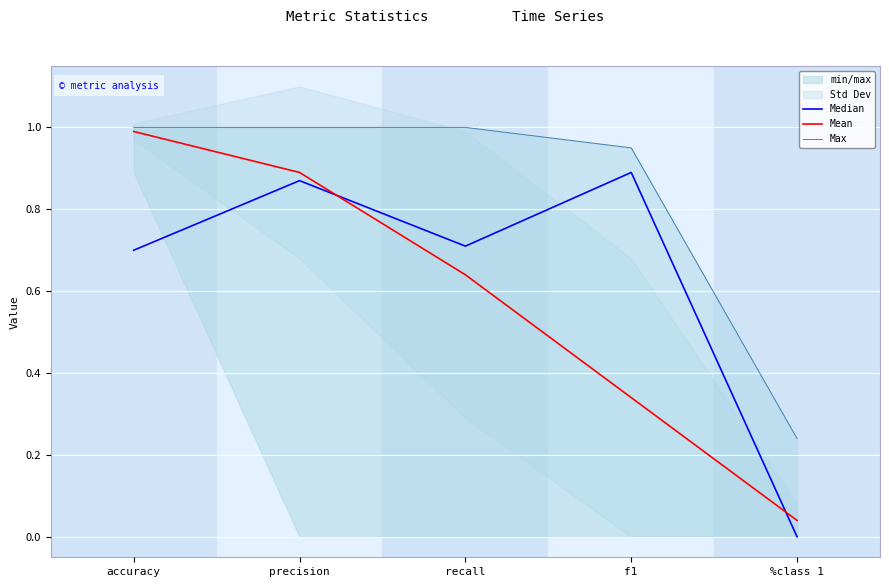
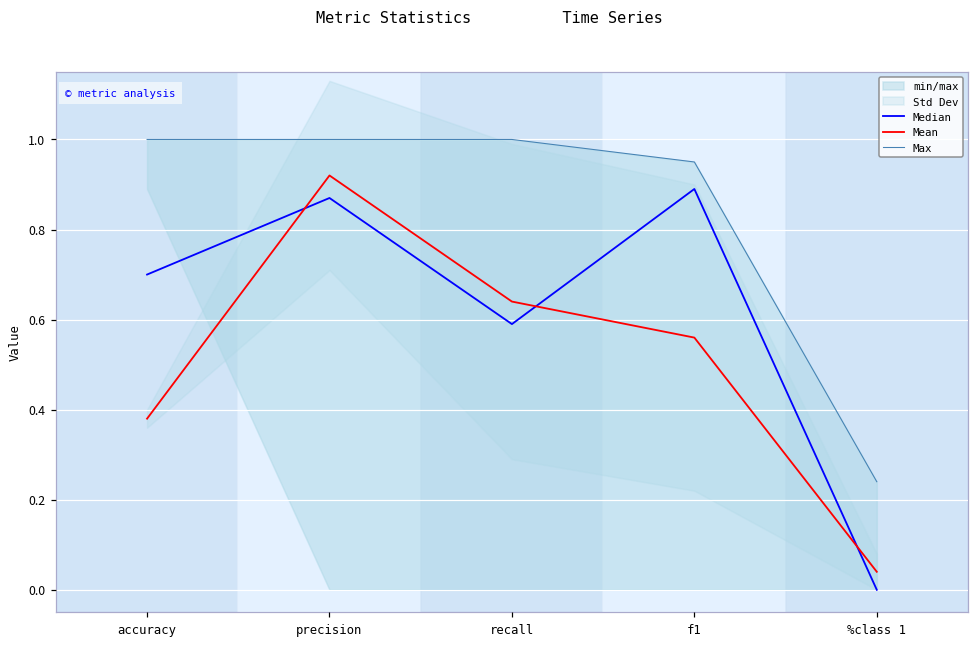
  {
    "Median": {
      "accuracy": 0.70,
      "precision": 0.87,
-     "recall": 0.71,
+     "recall": 0.59,
      "f1": 0.89,
      "%class 1": 0.00
    },
    "Mean": {
-     "accuracy": 0.99,
-     "precision": 0.89,
+     "accuracy": 0.38,
+     "precision": 0.92,
      "recall": 0.64,
-     "f1": 0.34,
+     "f1": 0.56,
      "%class 1": 0.04
    }
  }
